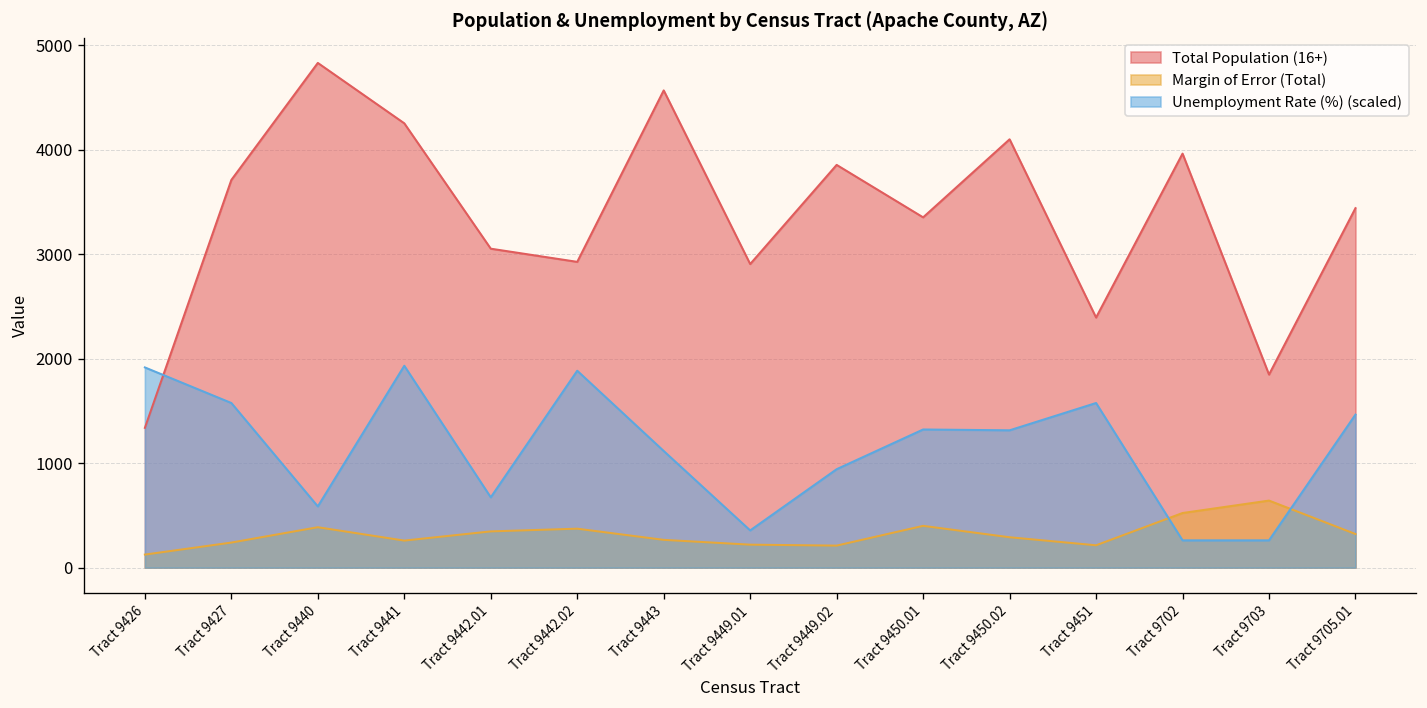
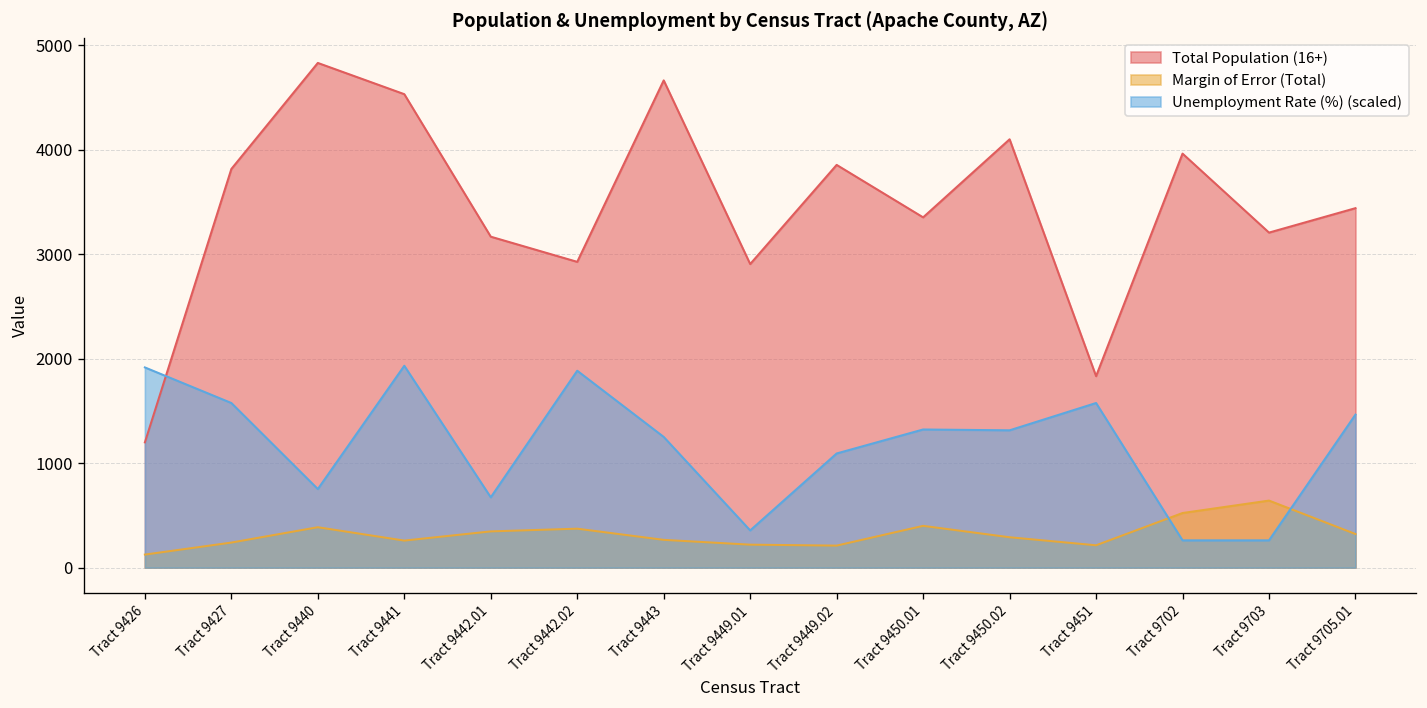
  {
    "Total Population (16+)": {
-     "Tract 9426": 1300,
-     "Tract 9427": 3700,
+     "Tract 9426": 1200,
+     "Tract 9427": 3800,
      "Tract 9440": 4800,
-     "Tract 9441": 4300,
-     "Tract 9442.01": 3100,
+     "Tract 9441": 4500,
+     "Tract 9442.01": 3200,
      "Tract 9442.02": 2900,
-     "Tract 9443": 4600,
+     "Tract 9443": 4700,
      "Tract 9449.01": 2900,
      "Tract 9449.02": 3900,
      "Tract 9450.01": 3400,
      "Tract 9450.02": 4100,
-     "Tract 9451": 2400,
+     "Tract 9451": 1800,
      "Tract 9702": 4000,
-     "Tract 9703": 1800,
+     "Tract 9703": 3200,
      "Tract 9705.01": 3400
    },
    "Margin of Error (Total)": {
      "Tract 9426": 100,
      "Tract 9427": 200,
      "Tract 9440": 400,
      "Tract 9441": 300,
      "Tract 9442.01": 300,
      "Tract 9442.02": 400,
      "Tract 9443": 300,
      "Tract 9449.01": 200,
      "Tract 9449.02": 200,
      "Tract 9450.01": 400,
      "Tract 9450.02": 300,
      "Tract 9451": 200,
      "Tract 9702": 500,
      "Tract 9703": 600,
      "Tract 9705.01": 300
    },
    "Unemployment Rate (%) (scaled)": {
      "Tract 9426": 1900,
      "Tract 9427": 1600,
-     "Tract 9440": 600,
+     "Tract 9440": 800,
      "Tract 9441": 1900,
      "Tract 9442.01": 700,
      "Tract 9442.02": 1900,
-     "Tract 9443": 1100,
+     "Tract 9443": 1300,
      "Tract 9449.01": 400,
-     "Tract 9449.02": 900,
+     "Tract 9449.02": 1100,
      "Tract 9450.01": 1300,
      "Tract 9450.02": 1300,
      "Tract 9451": 1600,
      "Tract 9702": 300,
      "Tract 9703": 300,
      "Tract 9705.01": 1500
    }
  }
